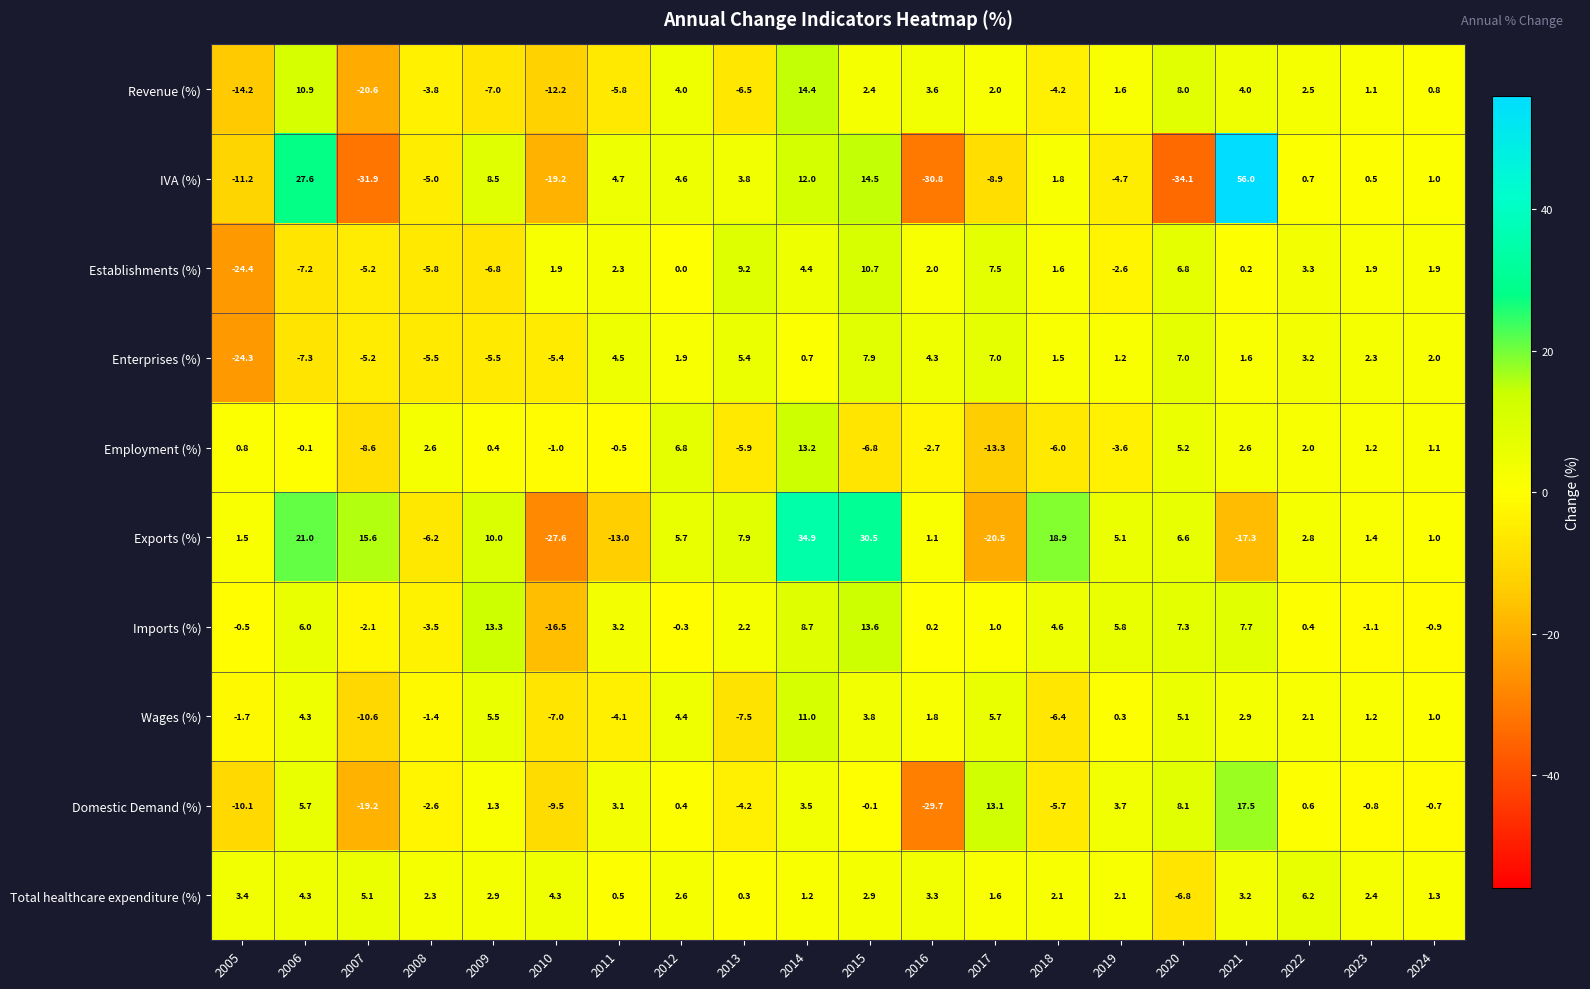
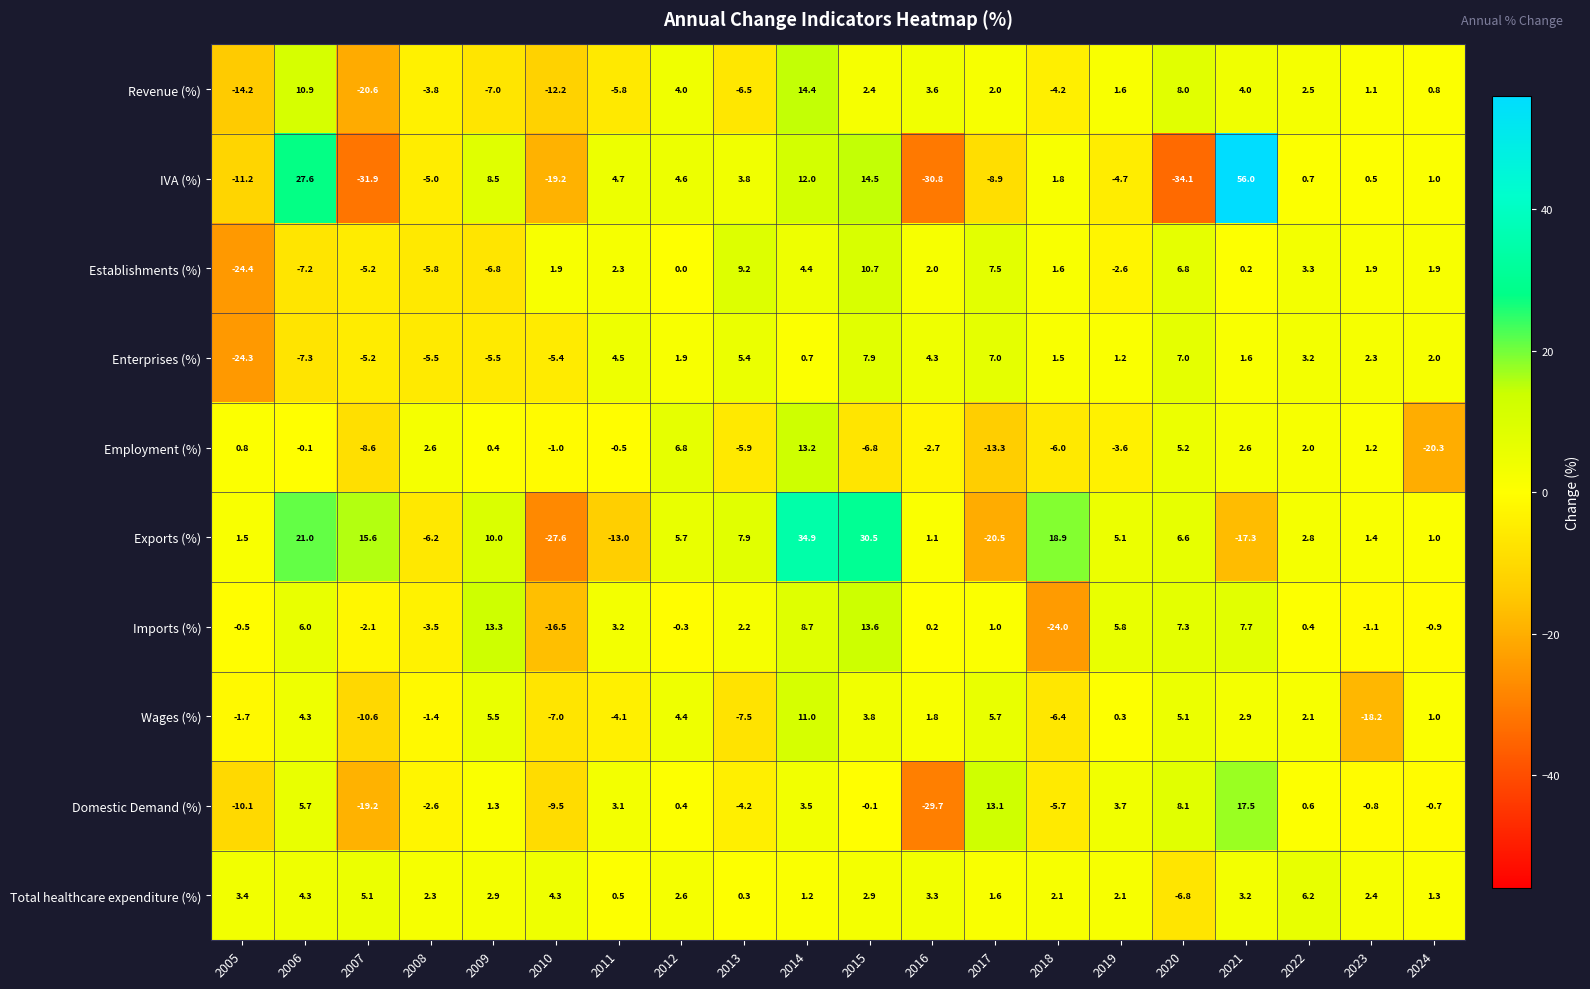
  {
    "Revenue (%)": {
      "2005": -14.2,
      "2006": 10.9,
      "2007": -20.6,
      "2008": -3.8,
      "2009": -7.0,
      "2010": -12.2,
      "2011": -5.8,
      "2012": 4.0,
      "2013": -6.5,
      "2014": 14.4,
      "2015": 2.4,
      "2016": 3.6,
      "2017": 2.0,
      "2018": -4.2,
      "2019": 1.6,
      "2020": 8.0,
      "2021": 4.0,
      "2022": 2.5,
      "2023": 1.1,
      "2024": 0.8
    },
    "IVA (%)": {
      "2005": -11.2,
      "2006": 27.6,
      "2007": -31.9,
      "2008": -5.0,
      "2009": 8.5,
      "2010": -19.2,
      "2011": 4.7,
      "2012": 4.6,
      "2013": 3.8,
      "2014": 12.0,
      "2015": 14.5,
      "2016": -30.8,
      "2017": -8.9,
      "2018": 1.8,
      "2019": -4.7,
      "2020": -34.1,
      "2021": 56.0,
      "2022": 0.7,
      "2023": 0.5,
      "2024": 1.0
    },
    "Establishments (%)": {
      "2005": -24.4,
      "2006": -7.2,
      "2007": -5.2,
      "2008": -5.8,
      "2009": -6.8,
      "2010": 1.9,
      "2011": 2.3,
      "2012": 0.0,
      "2013": 9.2,
      "2014": 4.4,
      "2015": 10.7,
      "2016": 2.0,
      "2017": 7.5,
      "2018": 1.6,
      "2019": -2.6,
      "2020": 6.8,
      "2021": 0.2,
      "2022": 3.3,
      "2023": 1.9,
      "2024": 1.9
    },
    "Enterprises (%)": {
      "2005": -24.3,
      "2006": -7.3,
      "2007": -5.2,
      "2008": -5.5,
      "2009": -5.5,
      "2010": -5.4,
      "2011": 4.5,
      "2012": 1.9,
      "2013": 5.4,
      "2014": 0.7,
      "2015": 7.9,
      "2016": 4.3,
      "2017": 7.0,
      "2018": 1.5,
      "2019": 1.2,
      "2020": 7.0,
      "2021": 1.6,
      "2022": 3.2,
      "2023": 2.3,
      "2024": 2.0
    },
    "Employment (%)": {
      "2005": 0.8,
      "2006": -0.1,
      "2007": -8.6,
      "2008": 2.6,
      "2009": 0.4,
      "2010": -1.0,
      "2011": -0.5,
      "2012": 6.8,
      "2013": -5.9,
      "2014": 13.2,
      "2015": -6.8,
      "2016": -2.7,
      "2017": -13.3,
      "2018": -6.0,
      "2019": -3.6,
      "2020": 5.2,
      "2021": 2.6,
      "2022": 2.0,
      "2023": 1.2,
-     "2024": 1.1
+     "2024": -20.3
    },
    "Exports (%)": {
      "2005": 1.5,
      "2006": 21.0,
      "2007": 15.6,
      "2008": -6.2,
      "2009": 10.0,
      "2010": -27.6,
      "2011": -13.0,
      "2012": 5.7,
      "2013": 7.9,
      "2014": 34.9,
      "2015": 30.5,
      "2016": 1.1,
      "2017": -20.5,
      "2018": 18.9,
      "2019": 5.1,
      "2020": 6.6,
      "2021": -17.3,
      "2022": 2.8,
      "2023": 1.4,
      "2024": 1.0
    },
    "Imports (%)": {
      "2005": -0.5,
      "2006": 6.0,
      "2007": -2.1,
      "2008": -3.5,
      "2009": 13.3,
      "2010": -16.5,
      "2011": 3.2,
      "2012": -0.3,
      "2013": 2.2,
      "2014": 8.7,
      "2015": 13.6,
      "2016": 0.2,
      "2017": 1.0,
-     "2018": 4.6,
+     "2018": -24.0,
      "2019": 5.8,
      "2020": 7.3,
      "2021": 7.7,
      "2022": 0.4,
      "2023": -1.1,
      "2024": -0.9
    },
    "Wages (%)": {
      "2005": -1.7,
      "2006": 4.3,
      "2007": -10.6,
      "2008": -1.4,
      "2009": 5.5,
      "2010": -7.0,
      "2011": -4.1,
      "2012": 4.4,
      "2013": -7.5,
      "2014": 11.0,
      "2015": 3.8,
      "2016": 1.8,
      "2017": 5.7,
      "2018": -6.4,
      "2019": 0.3,
      "2020": 5.1,
      "2021": 2.9,
      "2022": 2.1,
-     "2023": 1.2,
+     "2023": -18.2,
      "2024": 1.0
    },
    "Domestic Demand (%)": {
      "2005": -10.1,
      "2006": 5.7,
      "2007": -19.2,
      "2008": -2.6,
      "2009": 1.3,
      "2010": -9.5,
      "2011": 3.1,
      "2012": 0.4,
      "2013": -4.2,
      "2014": 3.5,
      "2015": -0.1,
      "2016": -29.7,
      "2017": 13.1,
      "2018": -5.7,
      "2019": 3.7,
      "2020": 8.1,
      "2021": 17.5,
      "2022": 0.6,
      "2023": -0.8,
      "2024": -0.7
    },
    "Total healthcare expenditure (%)": {
      "2005": 3.4,
      "2006": 4.3,
      "2007": 5.1,
      "2008": 2.3,
      "2009": 2.9,
      "2010": 4.3,
      "2011": 0.5,
      "2012": 2.6,
      "2013": 0.3,
      "2014": 1.2,
      "2015": 2.9,
      "2016": 3.3,
      "2017": 1.6,
      "2018": 2.1,
      "2019": 2.1,
      "2020": -6.8,
      "2021": 3.2,
      "2022": 6.2,
      "2023": 2.4,
      "2024": 1.3
    }
  }
